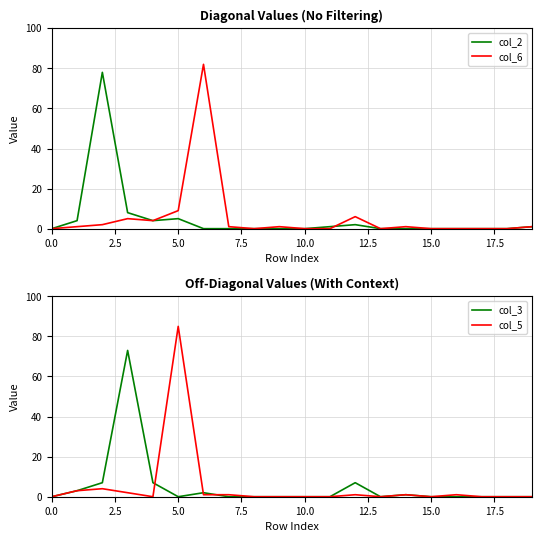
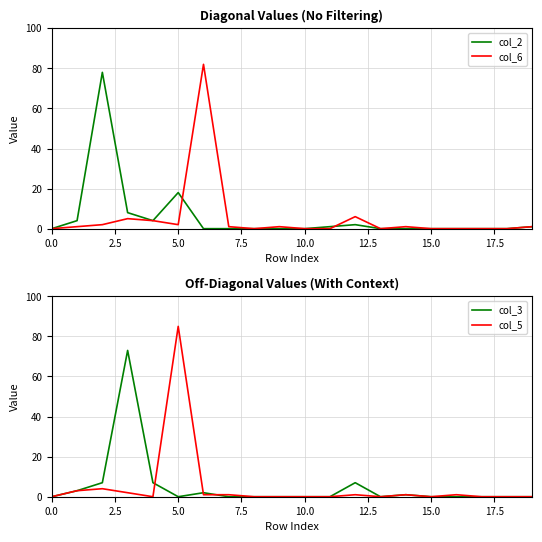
  {
    "Diagonal Values (No Filtering)": {
      "col_2": {
-       "5.0": 5
+       "5.0": 18
      },
      "col_6": {
-       "5.0": 9
+       "5.0": 2
      }
    },
    "Off-Diagonal Values (With Context)": {
      "col_3": {
        "5.0": 0
      },
      "col_5": {
        "5.0": 85
      }
    }
  }
